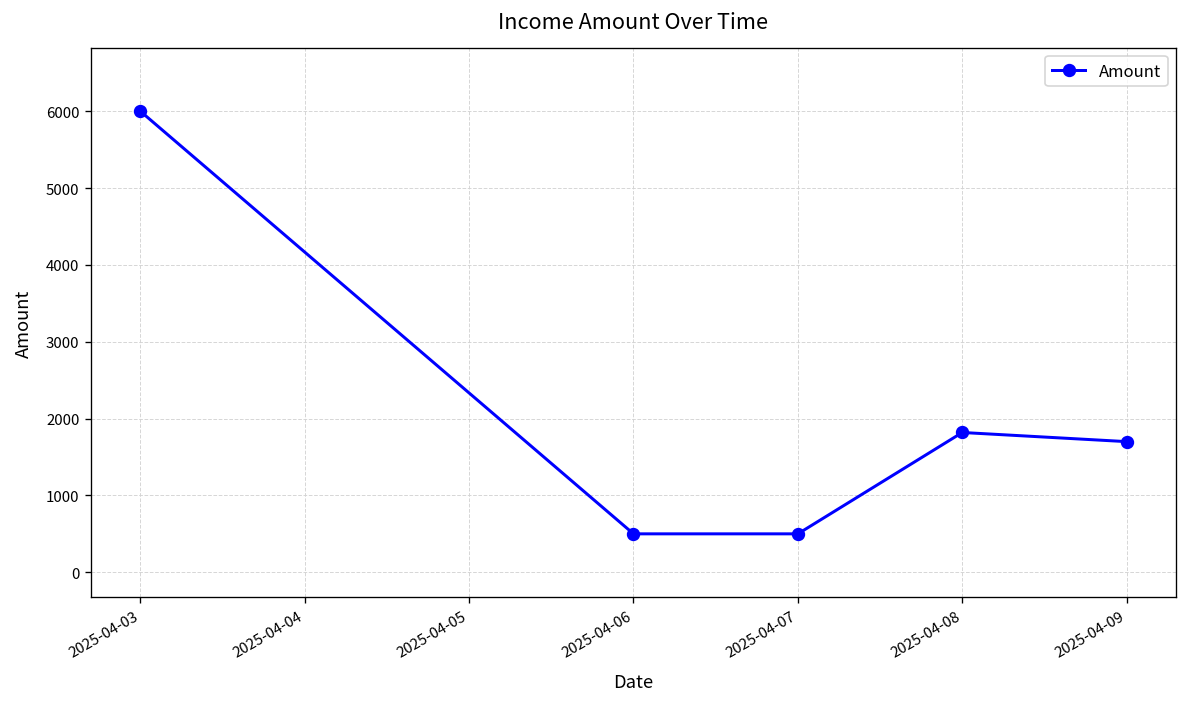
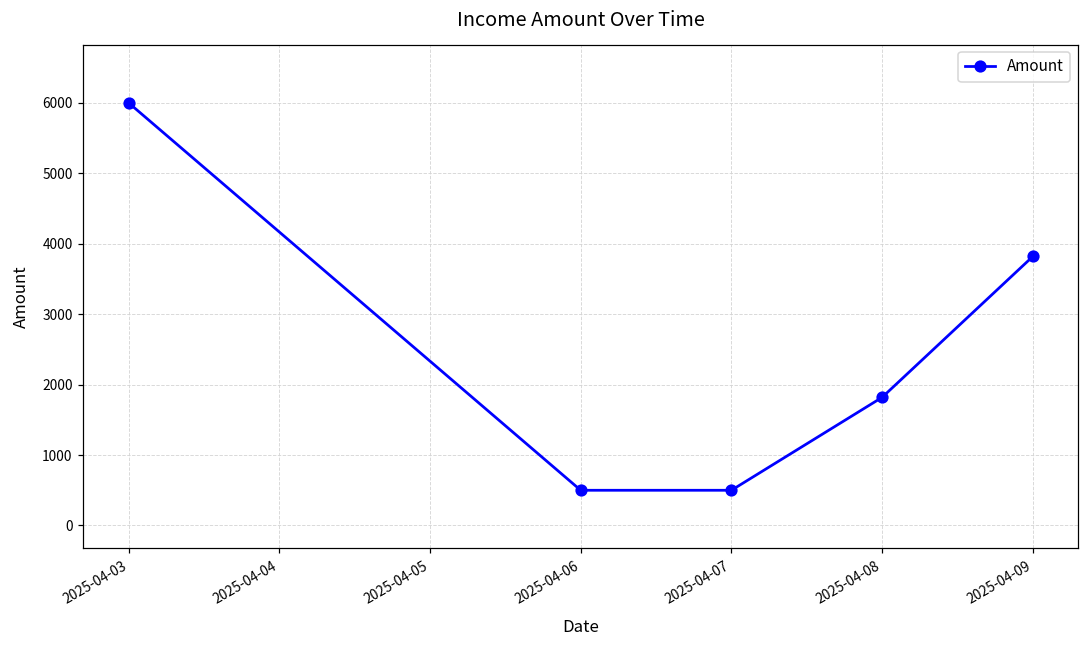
  {
    "2025-04-03": 6000,
    "2025-04-06": 500,
    "2025-04-07": 500,
    "2025-04-08": 1800,
-   "2025-04-09": 1700
+   "2025-04-09": 3800
  }
